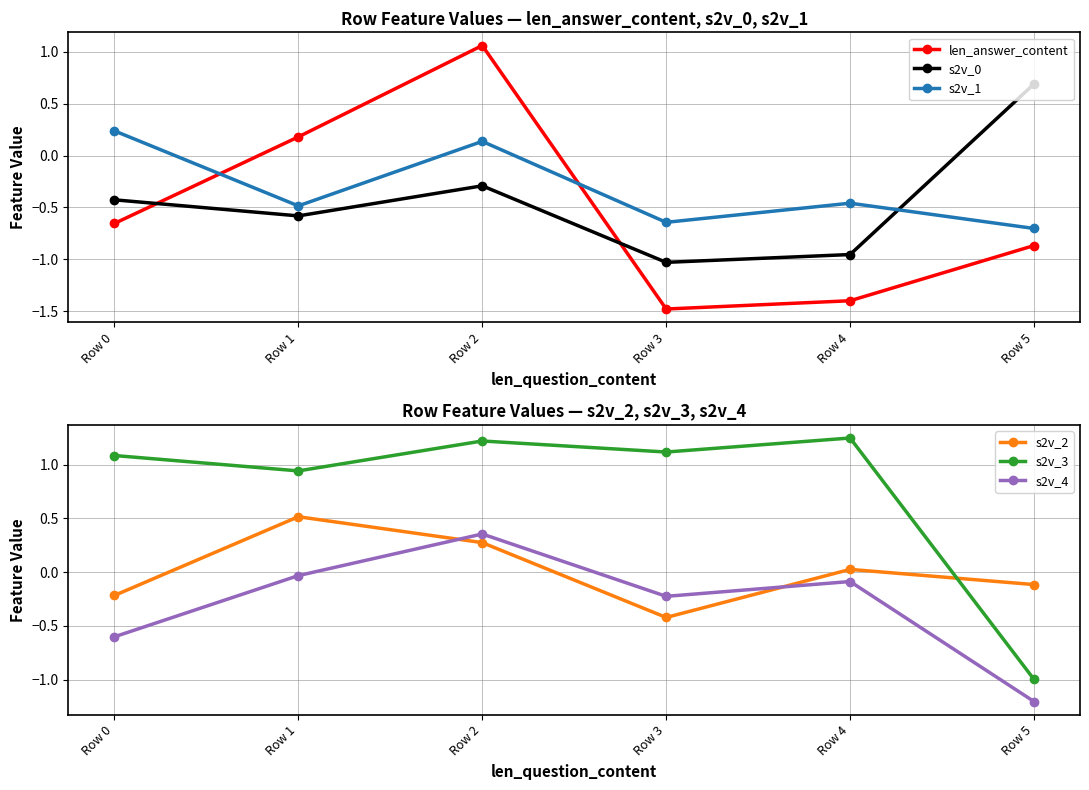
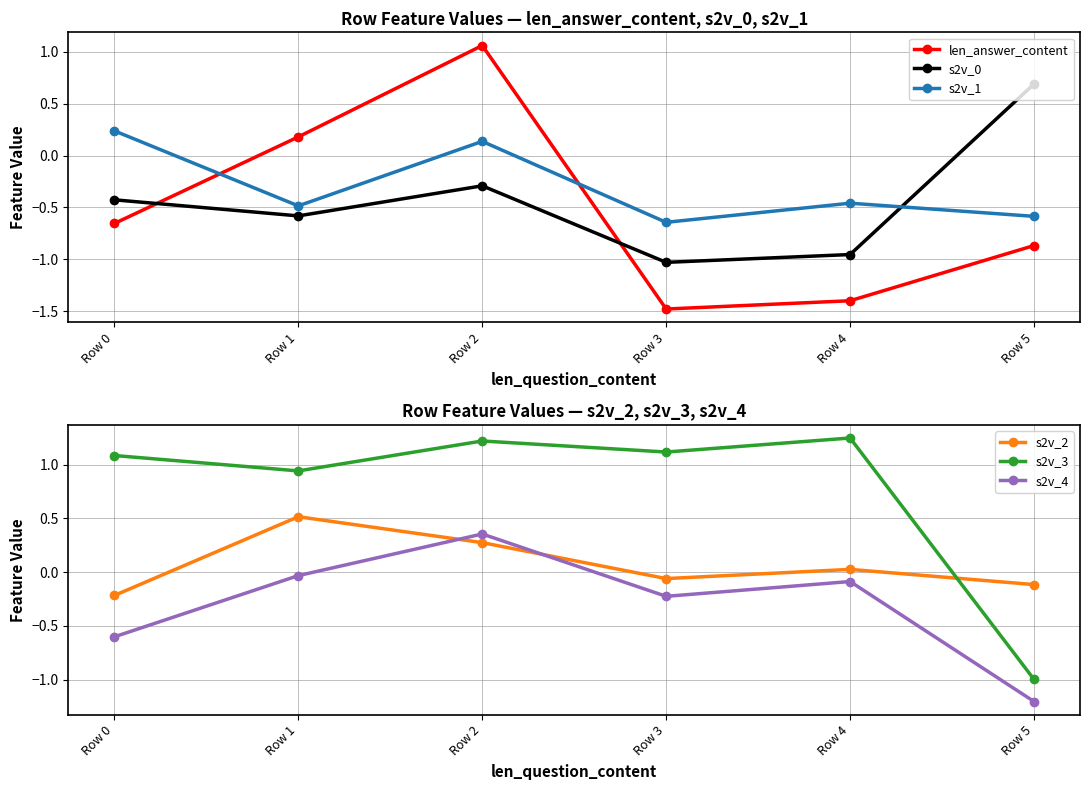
  {
    "Row Feature Values — len_answer_content, s2v_0, s2v_1": {
      "len_answer_content": {
        "Row 0": -0.65,
        "Row 1": 0.18,
        "Row 2": 1.06,
        "Row 3": -1.48,
        "Row 4": -1.40,
        "Row 5": -0.87
      },
      "s2v_0": {
        "Row 0": -0.43,
        "Row 1": -0.58,
        "Row 2": -0.29,
        "Row 3": -1.03,
        "Row 4": -0.95
      },
      "s2v_1": {
        "Row 0": 0.24,
        "Row 1": -0.48,
        "Row 2": 0.14,
        "Row 3": -0.64,
        "Row 4": -0.46,
-       "Row 5": -0.70
+       "Row 5": -0.59
      }
    },
    "Row Feature Values — s2v_2, s2v_3, s2v_4": {
      "s2v_2": {
        "Row 0": -0.22,
        "Row 1": 0.51,
        "Row 2": 0.27,
-       "Row 3": -0.42,
+       "Row 3": -0.06,
        "Row 4": 0.03,
        "Row 5": -0.12
      },
      "s2v_3": {
        "Row 0": 1.08,
        "Row 1": 0.94,
        "Row 2": 1.22,
        "Row 3": 1.12,
        "Row 4": 1.25,
        "Row 5": -1.00
      },
      "s2v_4": {
        "Row 0": -0.60,
        "Row 1": -0.03,
        "Row 2": 0.35,
        "Row 3": -0.23,
        "Row 4": -0.09,
        "Row 5": -1.20
      }
    }
  }
